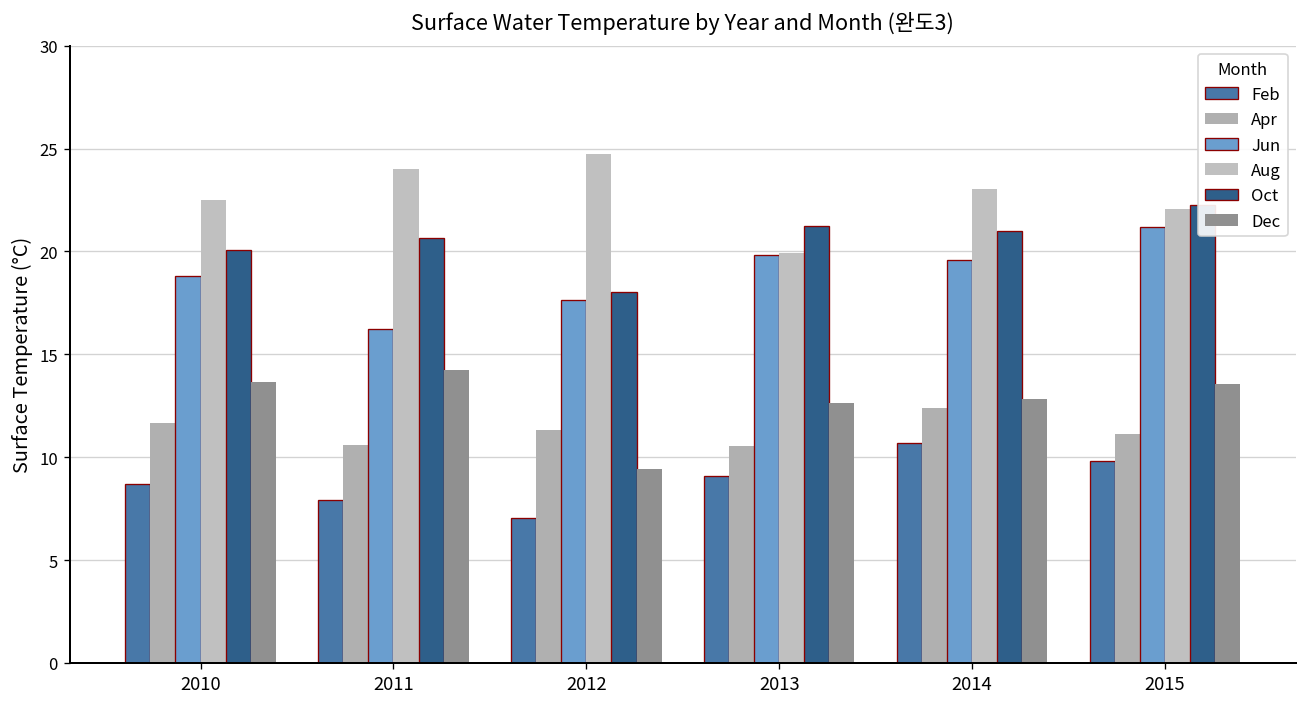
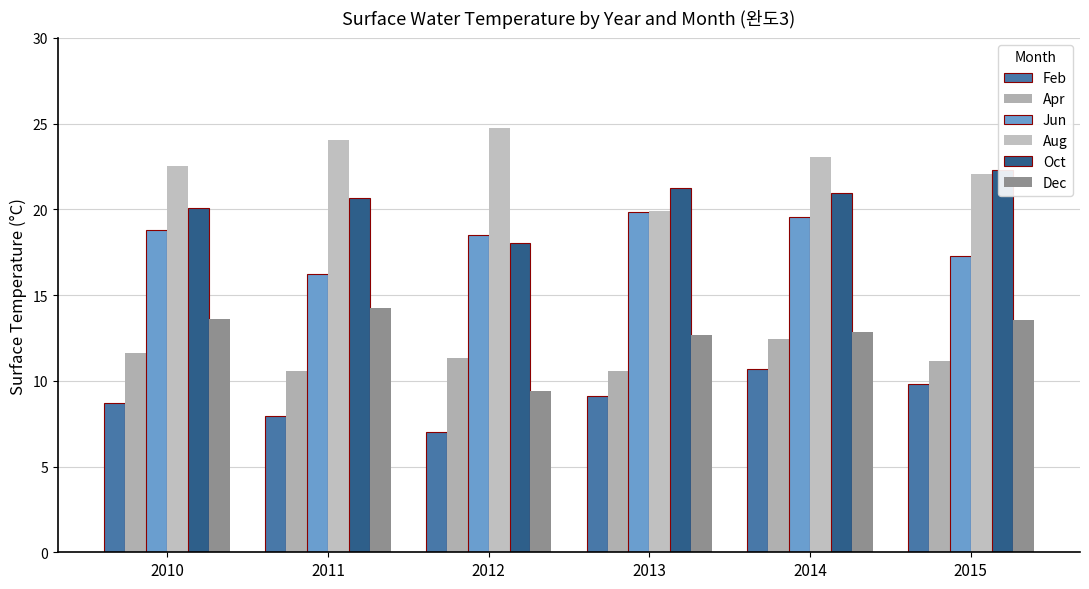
  {
    "Jun": {
      "2010": 18.8,
      "2011": 16.2,
-     "2012": 17.7,
+     "2012": 18.5,
      "2013": 19.8,
      "2014": 19.6,
-     "2015": 21.2
+     "2015": 17.3
    }
  }
